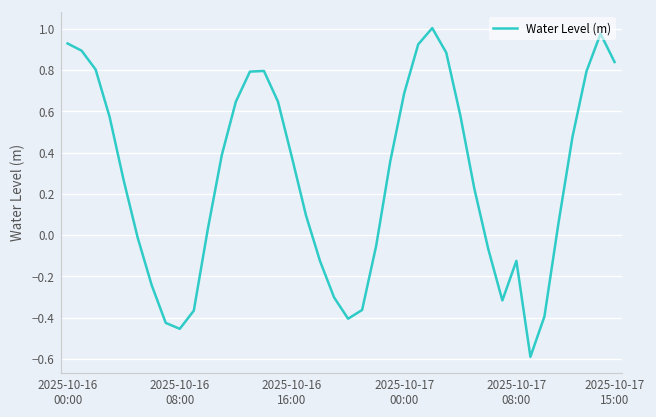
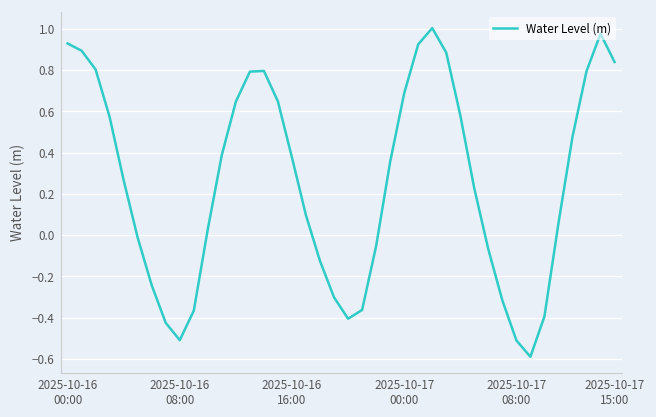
  {
    "2025-10-16 00:00": 0.93,
-   "2025-10-16 08:00": -0.45,
+   "2025-10-16 08:00": -0.51,
    "2025-10-16 16:00": 0.38,
    "2025-10-17 00:00": 0.69,
-   "2025-10-17 08:00": -0.13,
+   "2025-10-17 08:00": -0.51,
    "2025-10-17 15:00": 0.84
  }
